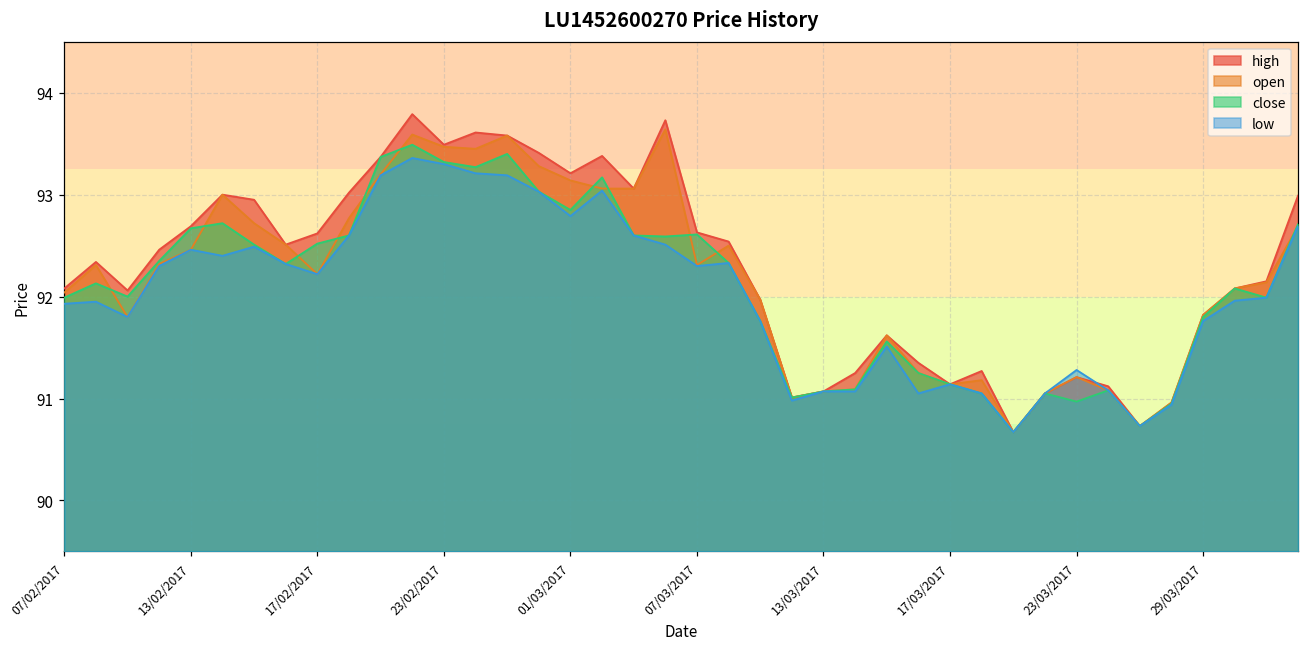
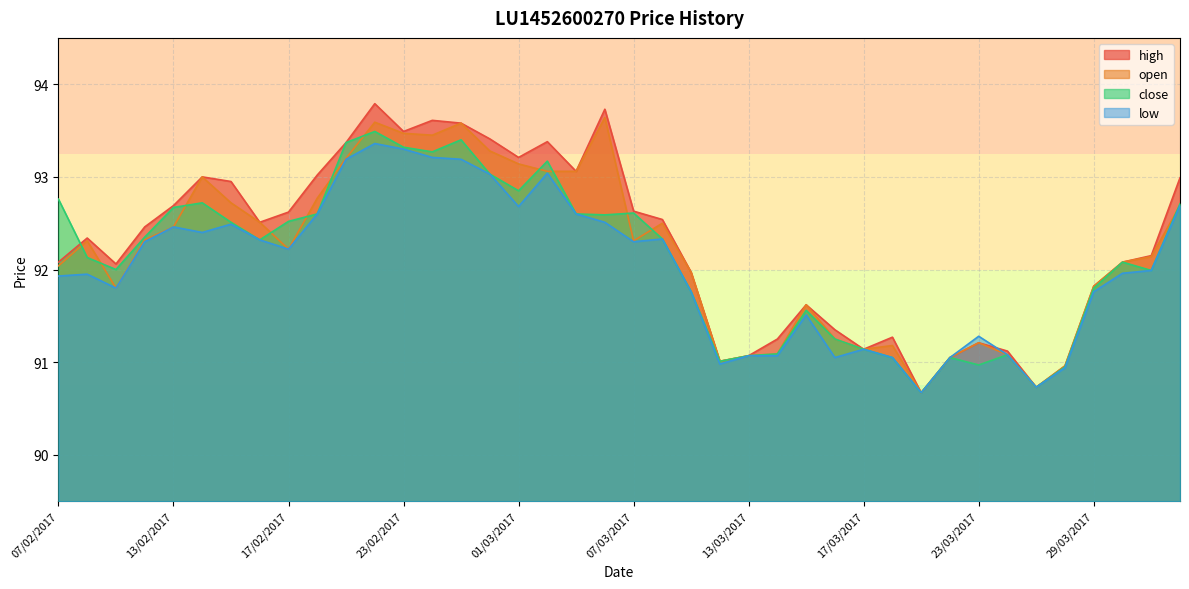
  {
    "close": {
-     "07/02/2017": 92.0,
+     "07/02/2017": 92.8,
      "17/02/2017": 92.5,
      "01/03/2017": 92.9,
      "23/03/2017": 91.0
    },
    "low": {
      "07/02/2017": 91.9,
-     "01/03/2017": 92.8,
+     "01/03/2017": 92.7,
      "23/03/2017": 91.3,
      "29/03/2017": 91.8
    }
  }
